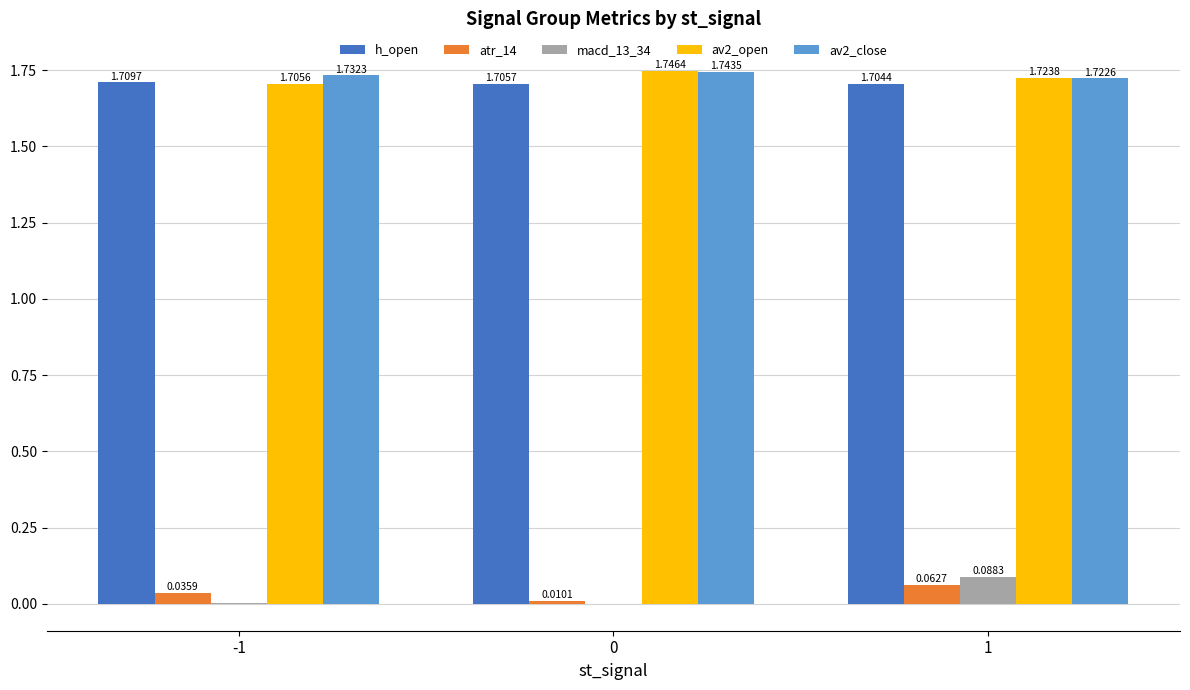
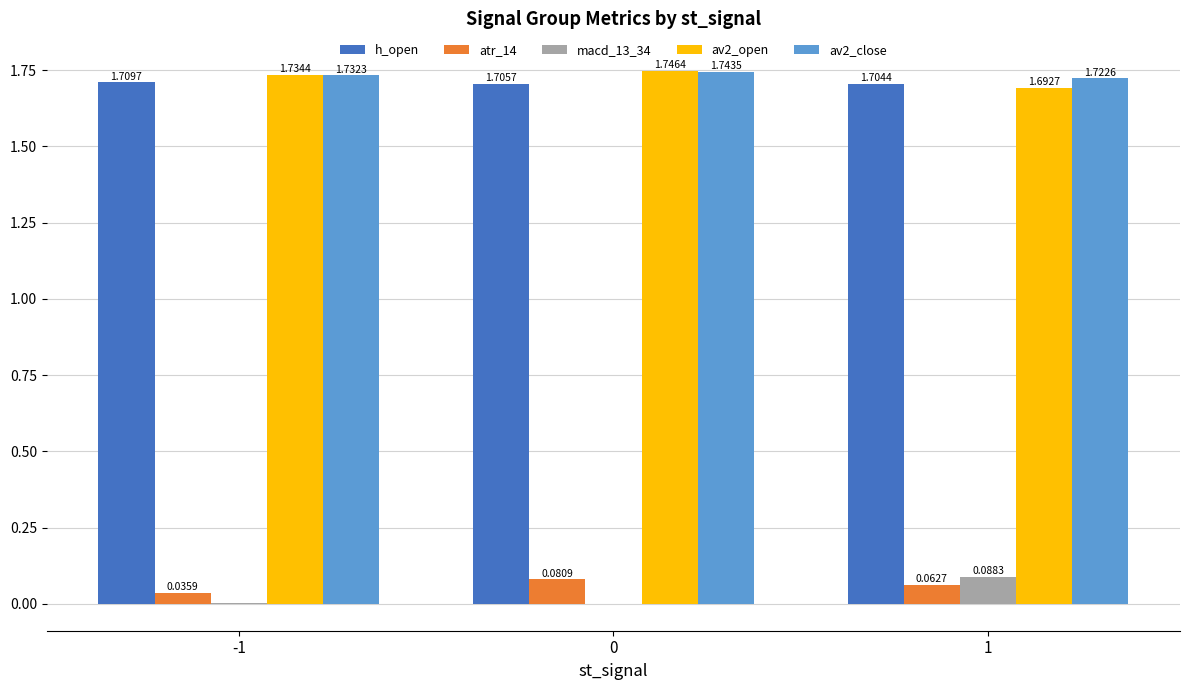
  {
    "atr_14": {
      "-1": 0.0359,
-     "0": 0.0101,
+     "0": 0.0809,
      "1": 0.0627
    },
    "macd_13_34": {
      "1": 0.0883
    },
    "av2_open": {
-     "-1": 1.7056,
+     "-1": 1.7344,
      "0": 1.7464,
-     "1": 1.7238
+     "1": 1.6927
    }
  }
